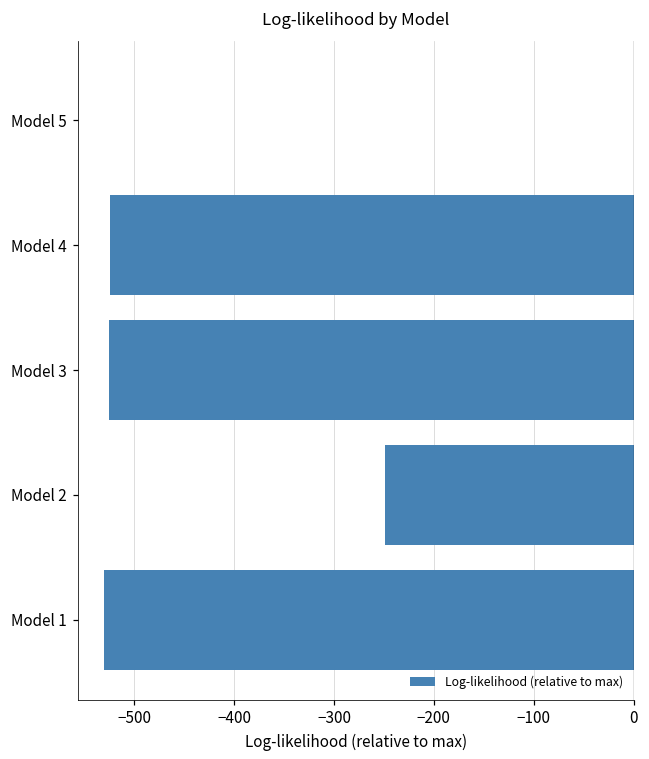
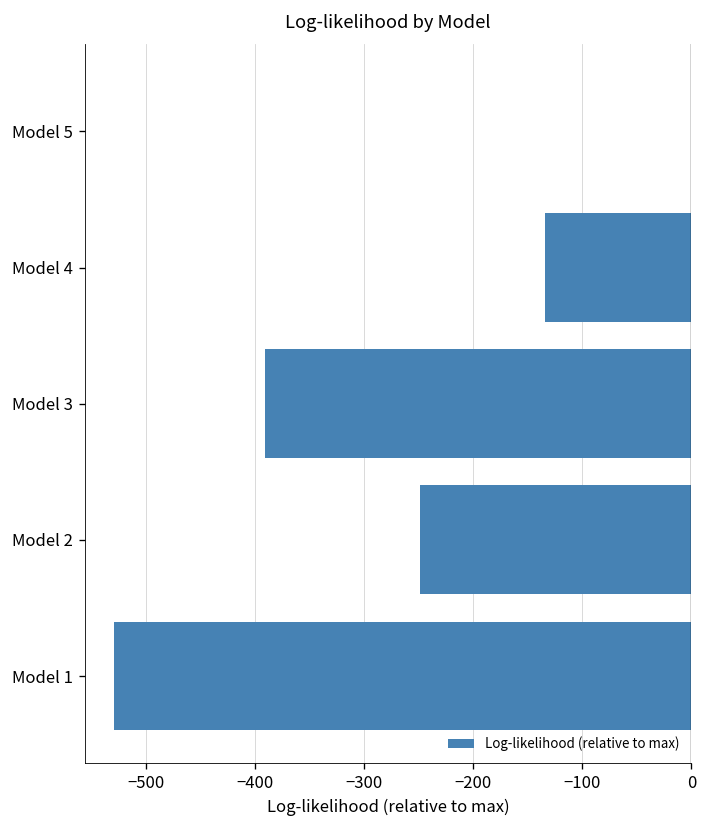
  {
    "Model 5": 0,
-   "Model 4": -520,
-   "Model 3": -530,
+   "Model 4": -130,
+   "Model 3": -390,
    "Model 2": -250,
    "Model 1": -530
  }
